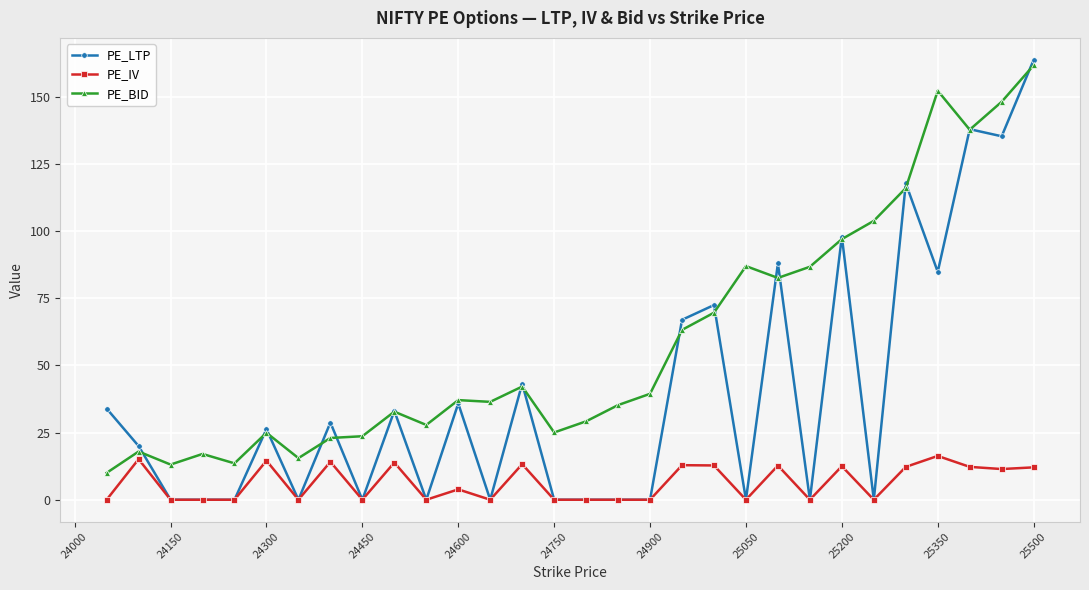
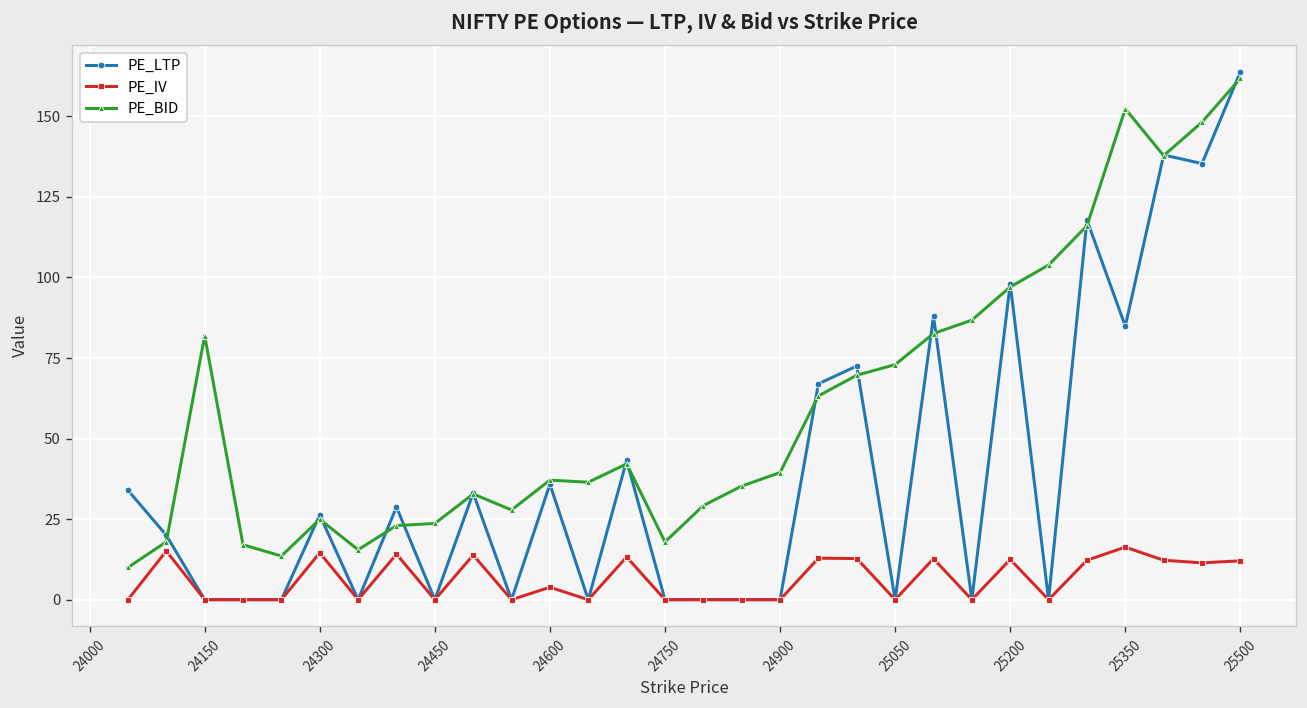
  {
    "PE_LTP": {
      "24300": 26,
      "24600": 36,
      "25350": 85,
      "25500": 164
    },
    "PE_IV": {
      "24300": 15,
      "24600": 4,
      "25200": 12,
      "25350": 16,
      "25500": 12
    },
    "PE_BID": {
-     "24150": 13,
+     "24150": 82,
      "24300": 25,
      "24450": 24,
      "24600": 37,
-     "24750": 25,
+     "24750": 18,
      "24900": 39,
-     "25050": 87,
+     "25050": 73,
      "25350": 152,
      "25500": 162
    }
  }
